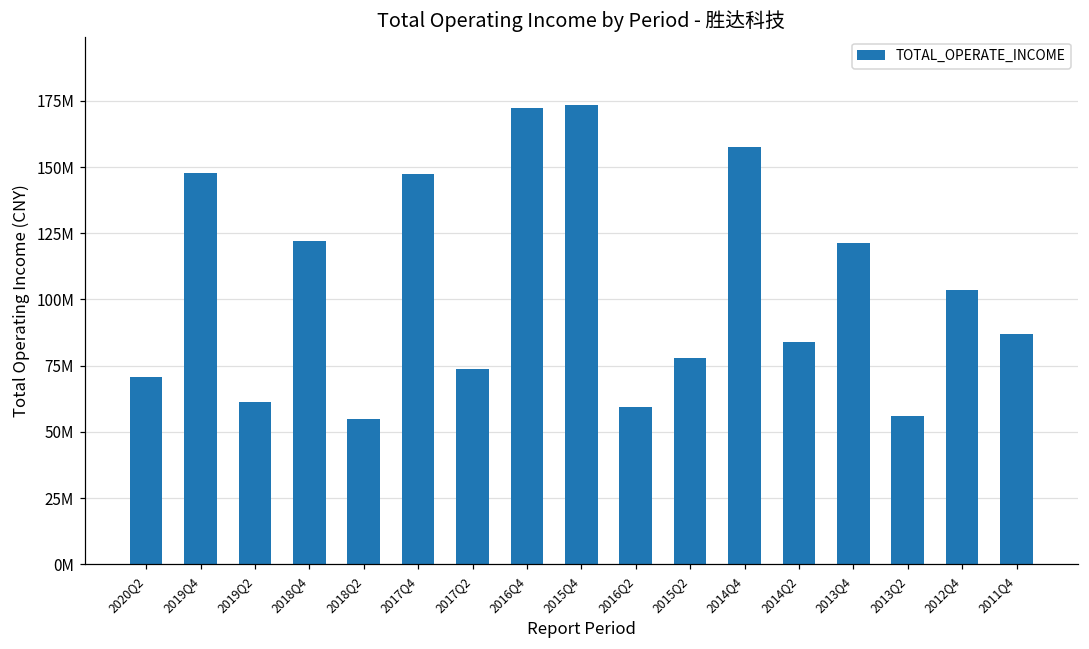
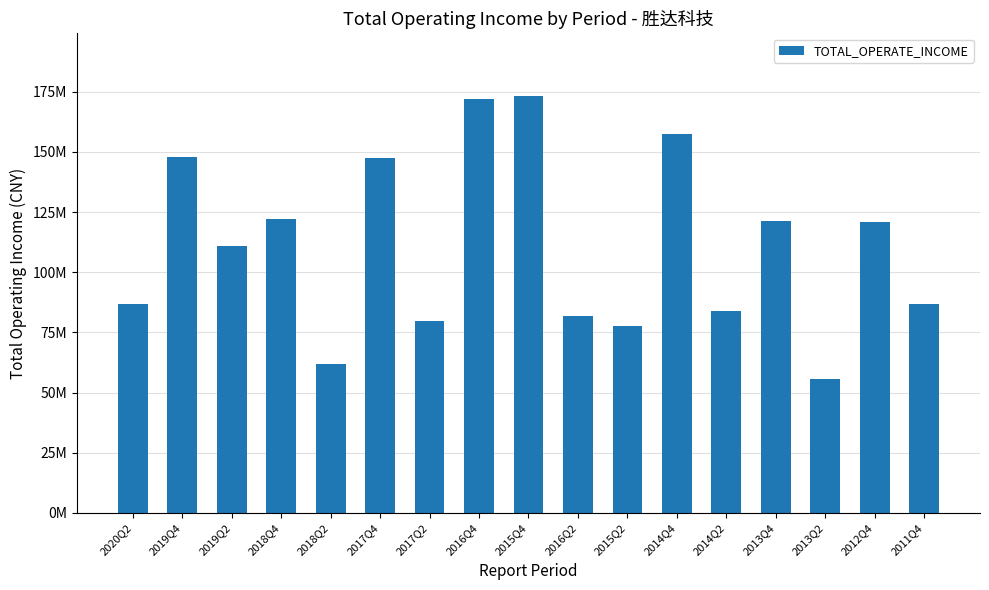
  {
-   "2020Q2": 71000000,
+   "2020Q2": 87000000,
    "2019Q4": 148000000,
-   "2019Q2": 61000000,
+   "2019Q2": 111000000,
    "2018Q4": 122000000,
-   "2018Q2": 55000000,
+   "2018Q2": 62000000,
    "2017Q4": 147000000,
-   "2017Q2": 74000000,
+   "2017Q2": 80000000,
    "2016Q4": 172000000,
    "2015Q4": 173000000,
-   "2016Q2": 59000000,
+   "2016Q2": 82000000,
    "2015Q2": 78000000,
    "2014Q4": 158000000,
    "2014Q2": 84000000,
    "2013Q4": 121000000,
    "2013Q2": 56000000,
-   "2012Q4": 104000000,
+   "2012Q4": 121000000,
    "2011Q4": 87000000
  }
